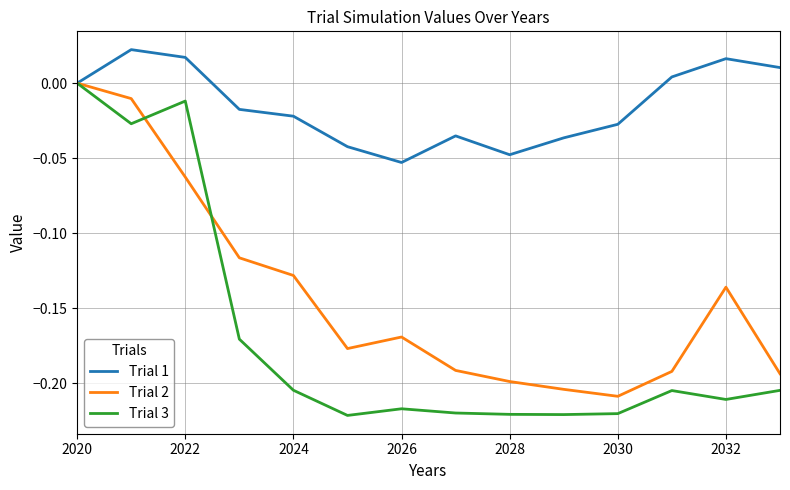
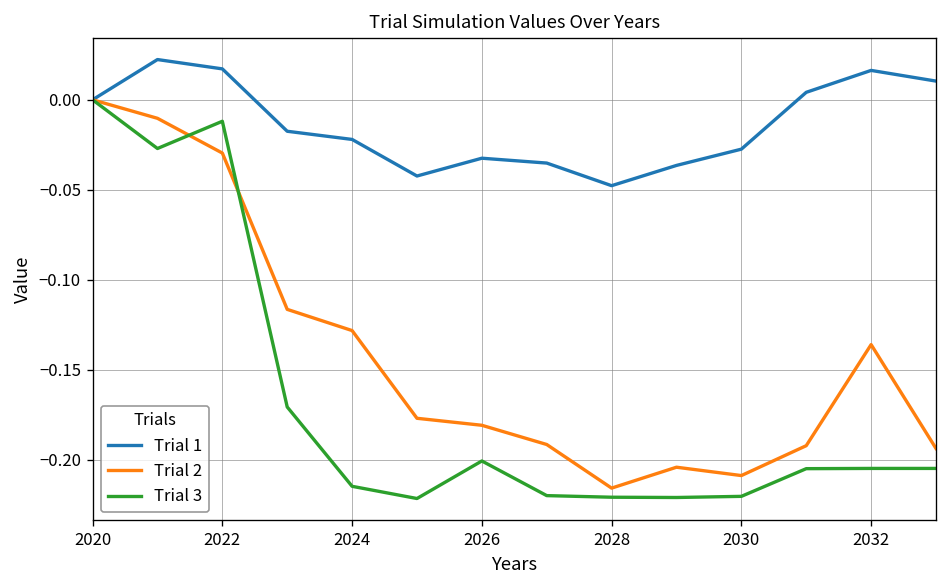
  {
    "Trial 1": {
      "2022": 0.017,
      "2024": -0.022,
-     "2026": -0.053,
+     "2026": -0.032,
      "2028": -0.048,
      "2030": -0.027,
      "2032": 0.016
    },
    "Trial 2": {
-     "2022": -0.063,
+     "2022": -0.030,
      "2024": -0.128,
-     "2026": -0.169,
-     "2028": -0.199,
+     "2026": -0.181,
+     "2028": -0.216,
      "2030": -0.209,
      "2032": -0.136
    },
    "Trial 3": {
      "2022": -0.012,
-     "2024": -0.205,
-     "2026": -0.217,
+     "2024": -0.215,
+     "2026": -0.201,
      "2028": -0.221,
      "2030": -0.220,
-     "2032": -0.211
+     "2032": -0.205
    }
  }
